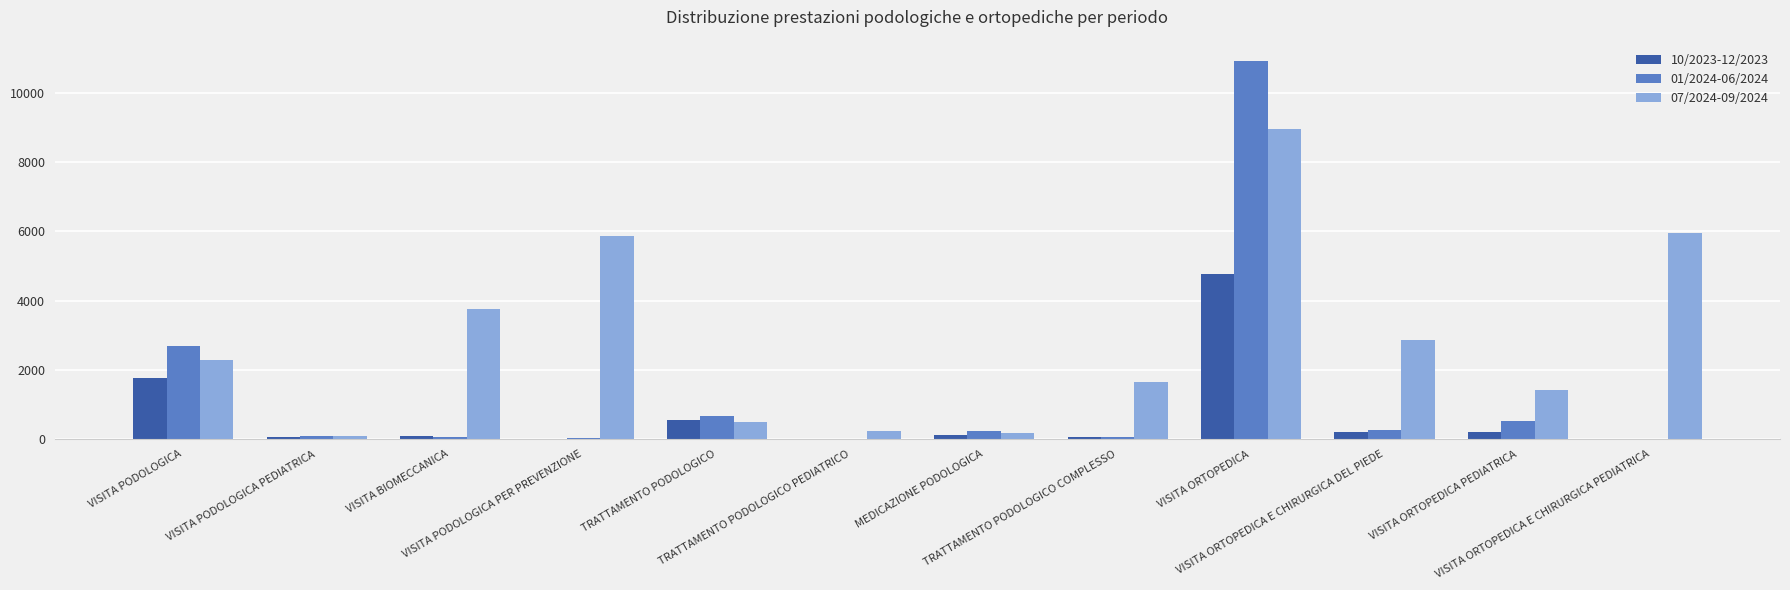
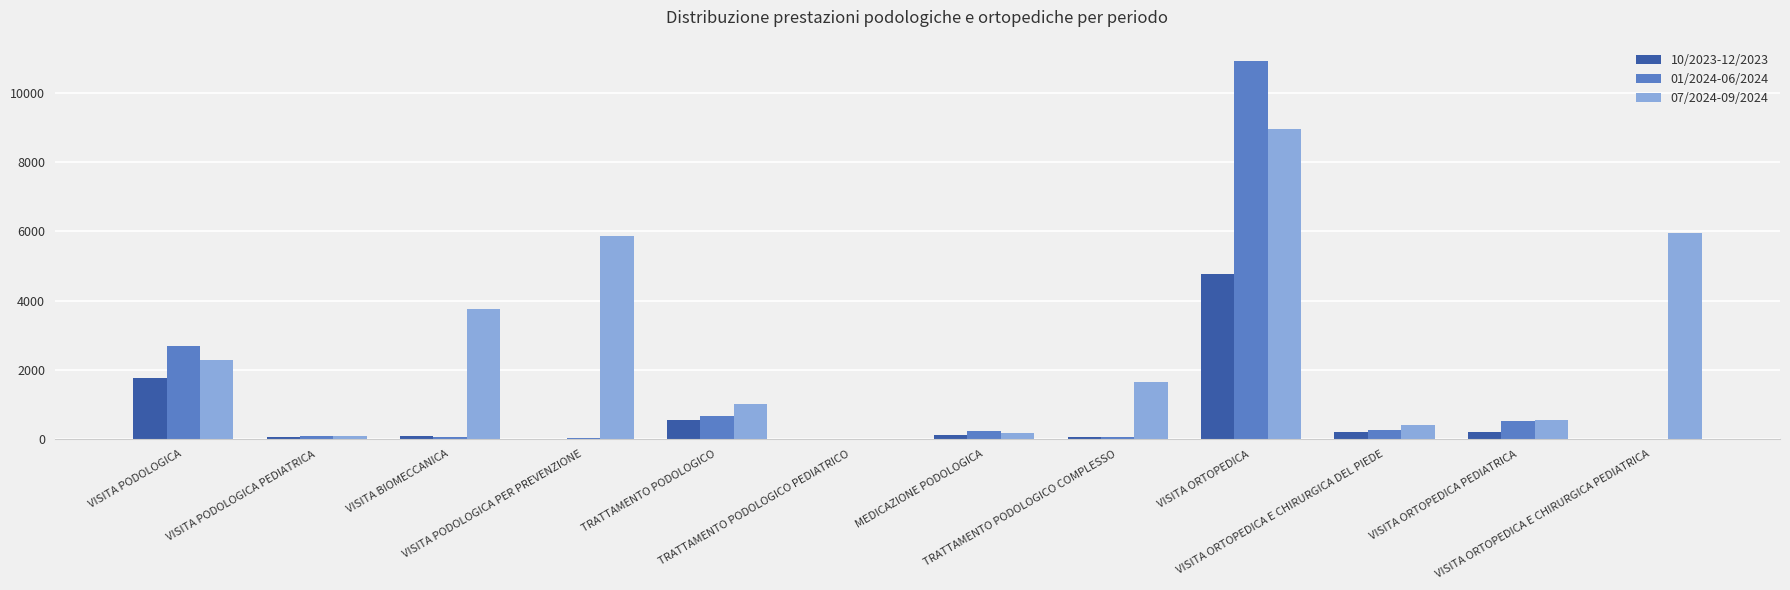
  {
    "07/2024-09/2024": {
      "VISITA PODOLOGICA": 2300,
      "VISITA PODOLOGICA PEDIATRICA": 100,
      "VISITA BIOMECCANICA": 3700,
      "VISITA PODOLOGICA PER PREVENZIONE": 5900,
-     "TRATTAMENTO PODOLOGICO": 500,
-     "TRATTAMENTO PODOLOGICO PEDIATRICO": 200,
+     "TRATTAMENTO PODOLOGICO": 1000,
+     "TRATTAMENTO PODOLOGICO PEDIATRICO": 0,
      "MEDICAZIONE PODOLOGICA": 200,
      "TRATTAMENTO PODOLOGICO COMPLESSO": 1700,
      "VISITA ORTOPEDICA": 8900,
-     "VISITA ORTOPEDICA E CHIRURGICA DEL PIEDE": 2900,
-     "VISITA ORTOPEDICA PEDIATRICA": 1400,
+     "VISITA ORTOPEDICA E CHIRURGICA DEL PIEDE": 400,
+     "VISITA ORTOPEDICA PEDIATRICA": 600,
      "VISITA ORTOPEDICA E CHIRURGICA PEDIATRICA": 5900
    }
  }
